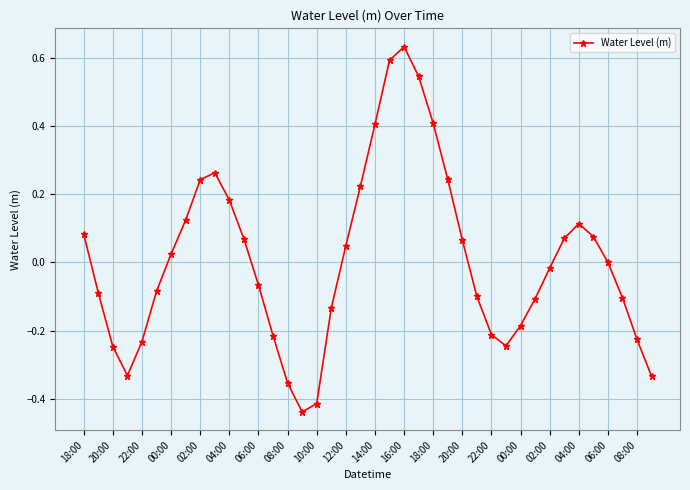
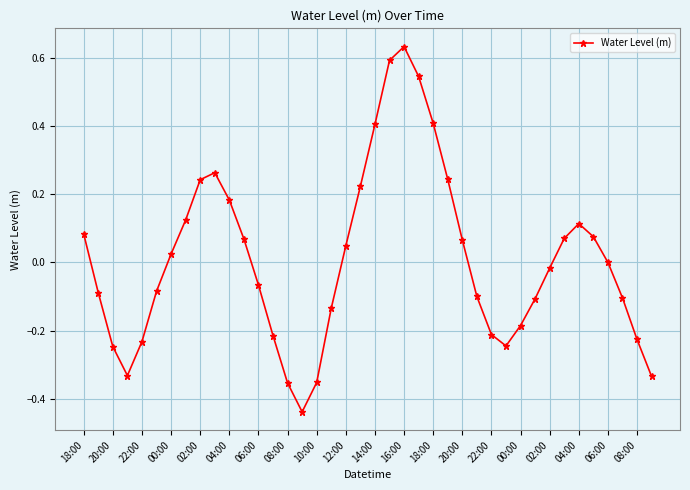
  {
-   "10:00": -0.41,
+   "10:00": -0.35,
    "12:00": 0.05,
    "14:00": 0.40,
    "16:00": 0.63
  }
